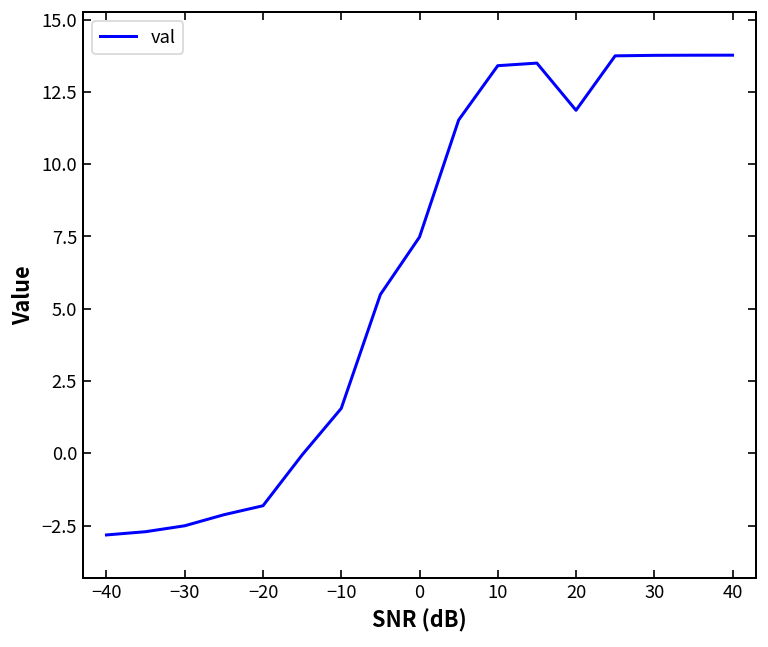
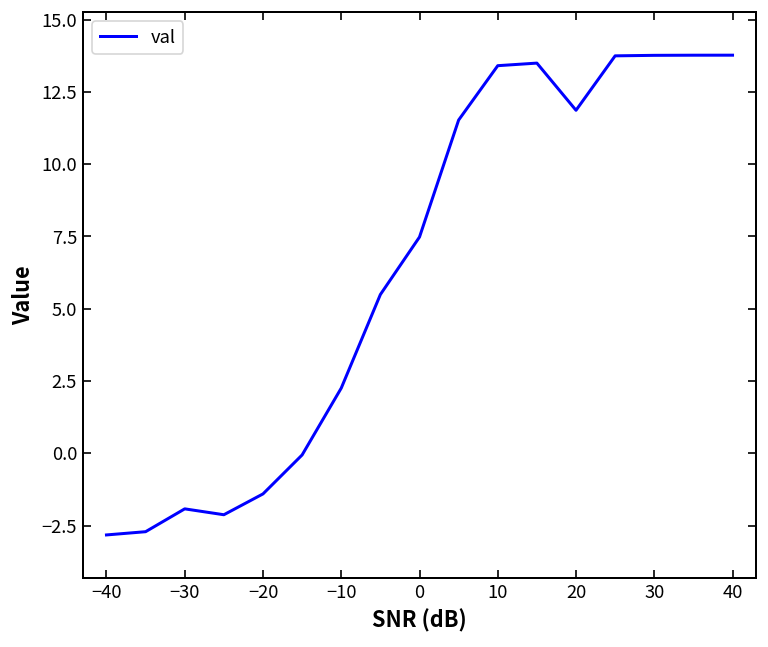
  {
    "−40": -2.8,
-   "−30": -2.5,
-   "−20": -1.8,
-   "−10": 1.6,
+   "−30": -1.9,
+   "−20": -1.4,
+   "−10": 2.3,
    "0": 7.5,
    "10": 13.4,
    "20": 11.9,
    "30": 13.8,
    "40": 13.8
  }
